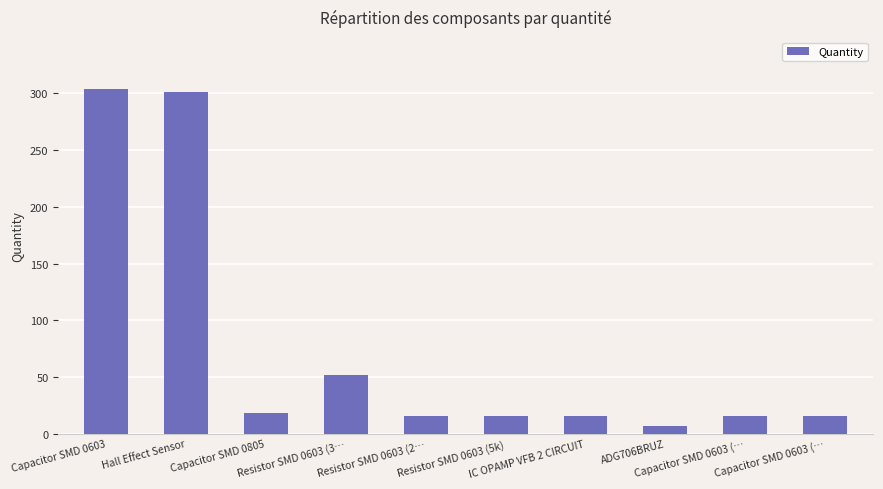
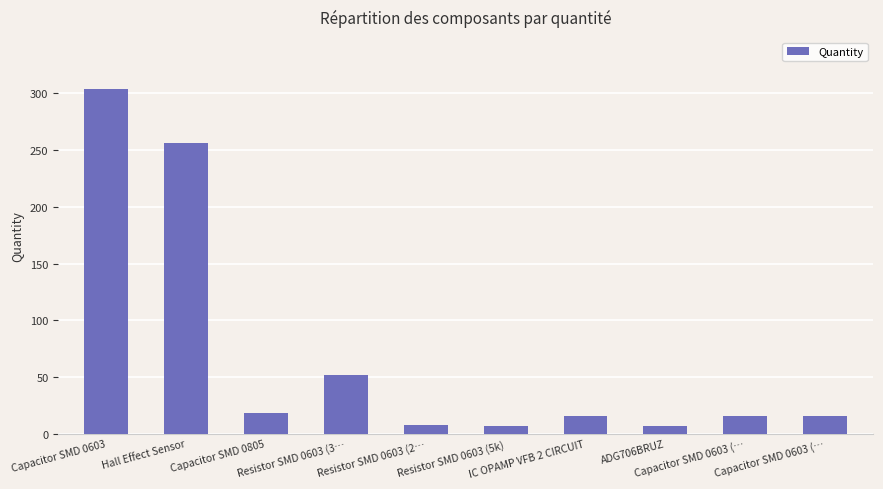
  {
    "Capacitor SMD 0603": 304,
-   "Hall Effect Sensor": 301,
+   "Hall Effect Sensor": 256,
    "Capacitor SMD 0805": 18,
    "Resistor SMD 0603 (3…": 52,
-   "Resistor SMD 0603 (2…": 16,
-   "Resistor SMD 0603 (5k)": 16,
+   "Resistor SMD 0603 (2…": 8,
+   "Resistor SMD 0603 (5k)": 7,
    "IC OPAMP VFB 2 CIRCUIT": 16,
    "ADG706BRUZ": 7
  }
